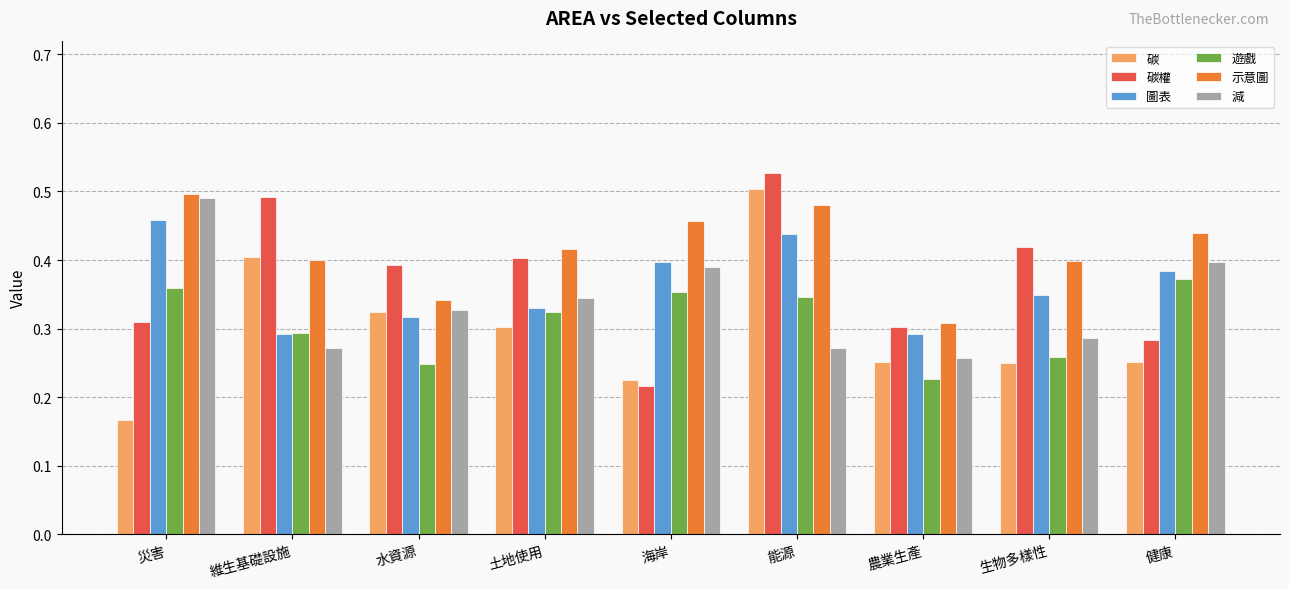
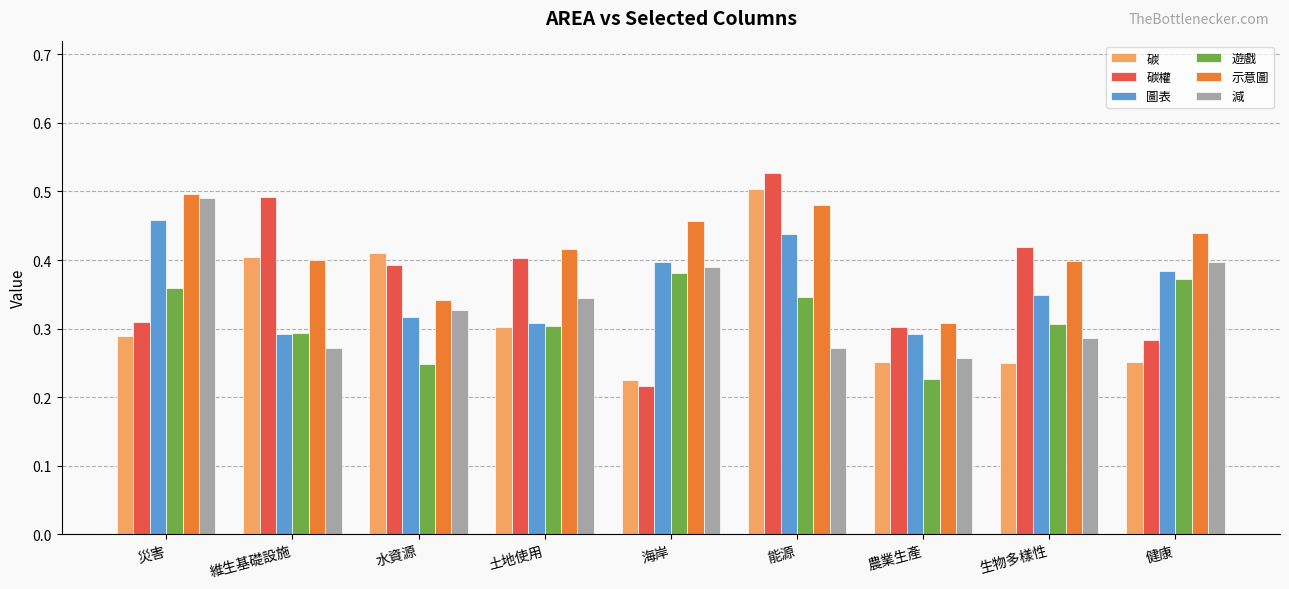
  {
    "碳": {
-     "災害": 0.17,
+     "災害": 0.29,
      "維生基礎設施": 0.40,
-     "水資源": 0.32,
+     "水資源": 0.41,
      "土地使用": 0.30,
      "海岸": 0.22,
      "能源": 0.50,
      "農業生產": 0.25,
      "生物多樣性": 0.25,
      "健康": 0.25
    },
    "圖表": {
      "災害": 0.46,
      "維生基礎設施": 0.29,
      "水資源": 0.32,
-     "土地使用": 0.33,
+     "土地使用": 0.31,
      "海岸": 0.40,
      "能源": 0.44,
      "農業生產": 0.29,
      "生物多樣性": 0.35,
      "健康": 0.38
    },
    "遊戲": {
      "災害": 0.36,
      "維生基礎設施": 0.29,
      "水資源": 0.25,
-     "土地使用": 0.32,
-     "海岸": 0.35,
+     "土地使用": 0.30,
+     "海岸": 0.38,
      "能源": 0.35,
      "農業生產": 0.23,
-     "生物多樣性": 0.26,
+     "生物多樣性": 0.31,
      "健康": 0.37
    },
    "減": {
      "災害": 0.49,
      "維生基礎設施": 0.27,
      "水資源": 0.33,
      "土地使用": 0.34,
      "海岸": 0.39,
      "能源": 0.27,
      "農業生產": 0.26,
      "生物多樣性": 0.29,
      "健康": 0.40
    }
  }
